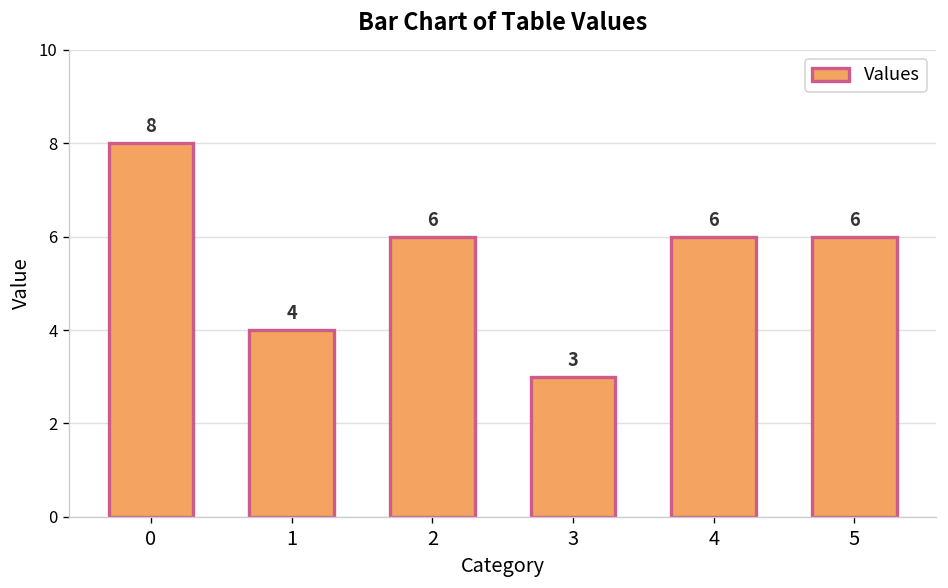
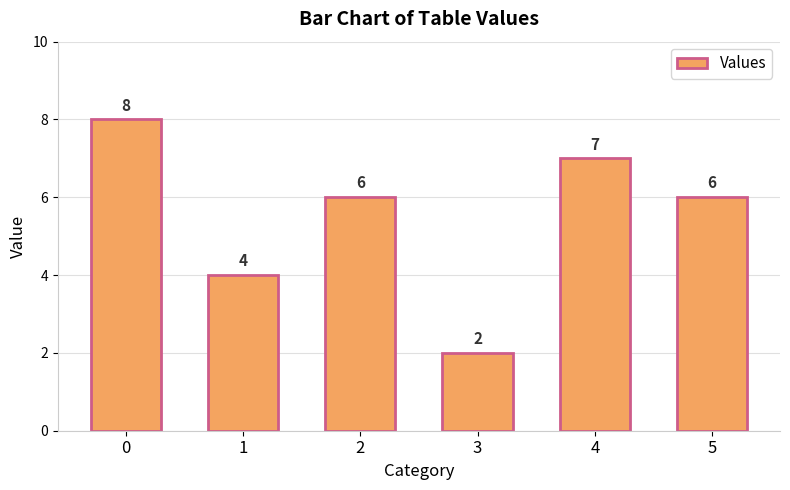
  {
    "0": 8,
    "1": 4,
    "2": 6,
-   "3": 3,
-   "4": 6,
+   "3": 2,
+   "4": 7,
    "5": 6
  }
